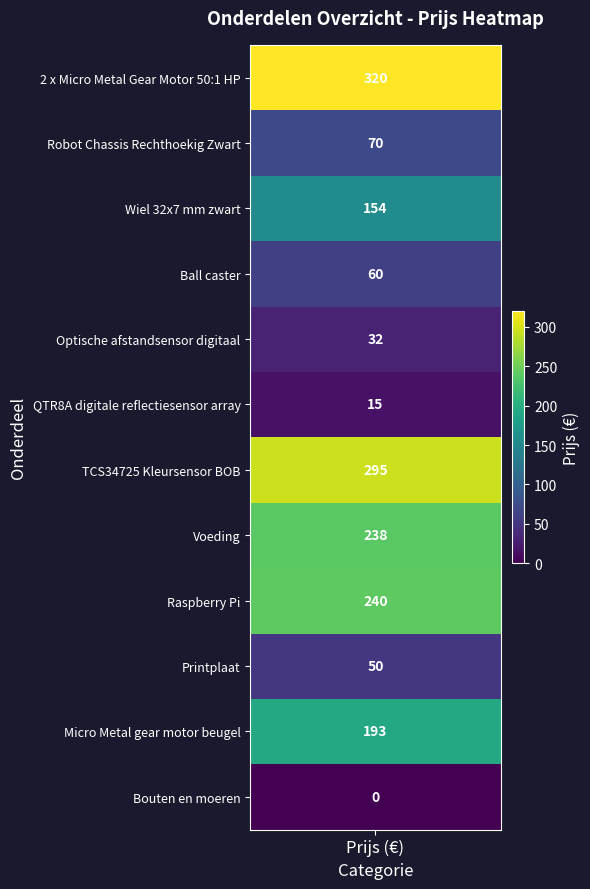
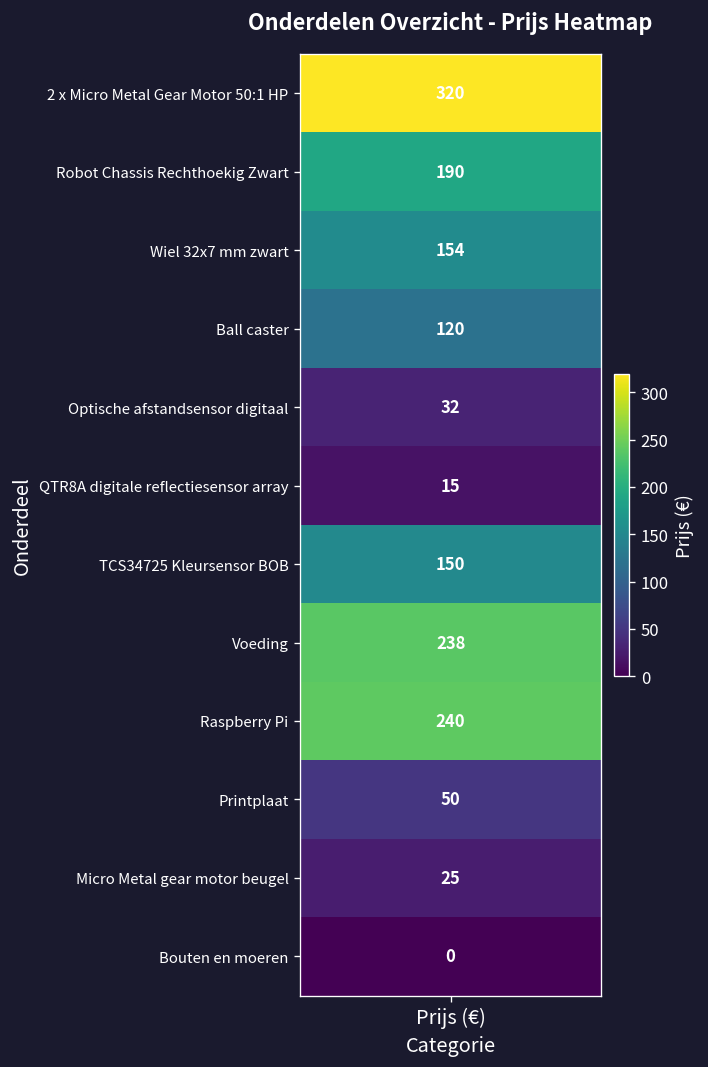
  {
    "2 x Micro Metal Gear Motor 50:1 HP": {
      "Prijs (€)": 320
    },
    "Robot Chassis Rechthoekig Zwart": {
-     "Prijs (€)": 70
+     "Prijs (€)": 190
    },
    "Wiel 32x7 mm zwart": {
      "Prijs (€)": 154
    },
    "Ball caster": {
-     "Prijs (€)": 60
+     "Prijs (€)": 120
    },
    "Optische afstandsensor digitaal": {
      "Prijs (€)": 32
    },
    "QTR8A digitale reflectiesensor array": {
      "Prijs (€)": 15
    },
    "TCS34725 Kleursensor BOB": {
-     "Prijs (€)": 295
+     "Prijs (€)": 150
    },
    "Voeding": {
      "Prijs (€)": 238
    },
    "Raspberry Pi": {
      "Prijs (€)": 240
    },
    "Printplaat": {
      "Prijs (€)": 50
    },
    "Micro Metal gear motor beugel": {
-     "Prijs (€)": 193
+     "Prijs (€)": 25
    },
    "Bouten en moeren": {
      "Prijs (€)": 0
    }
  }
